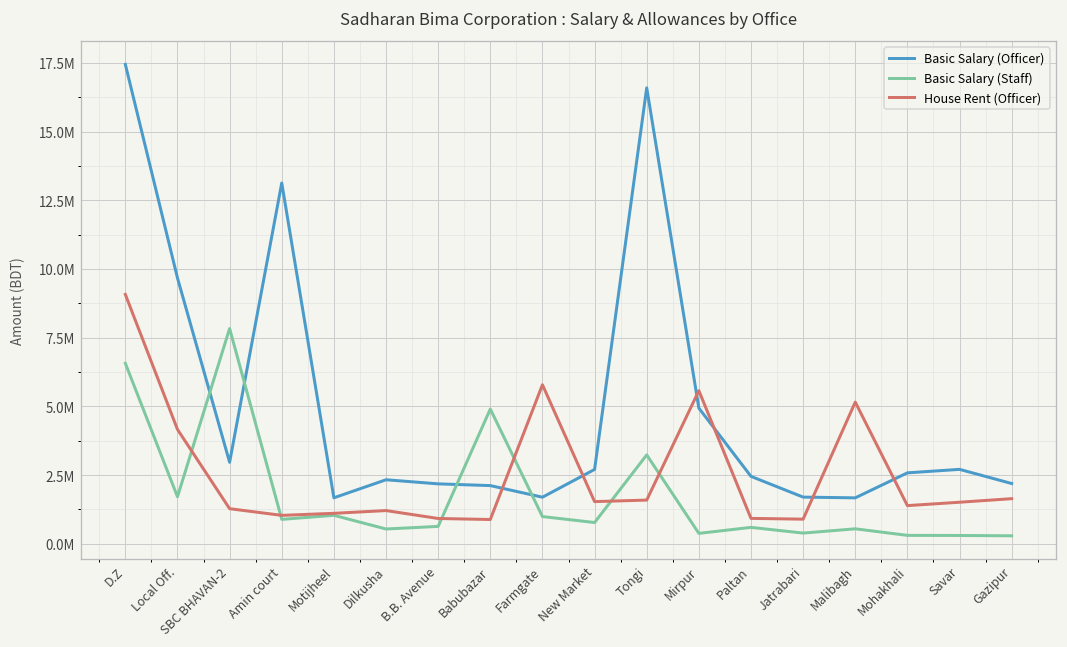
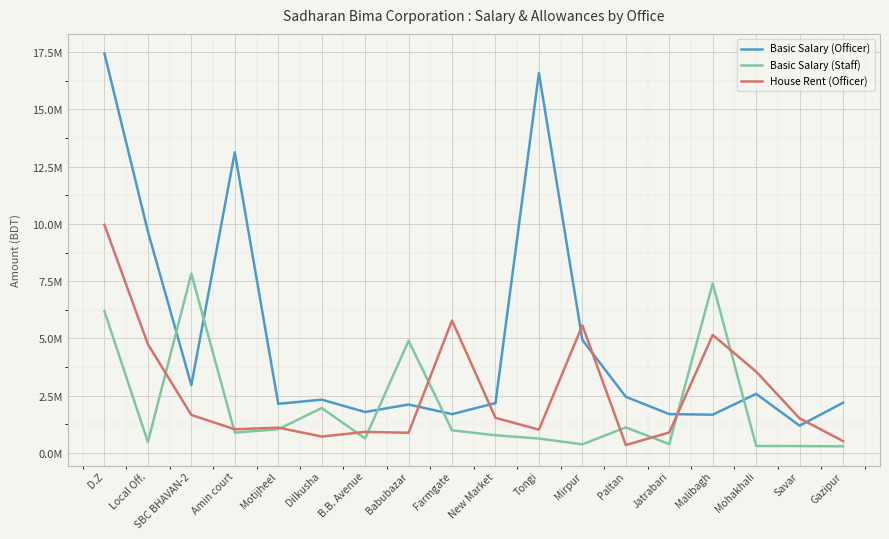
  {
    "Basic Salary (Officer)": {
      "D.Z": 17400000,
      "Local Off.": 9700000,
      "SBC BHAVAN-2": 3000000,
      "Amin court": 13100000,
-     "Motijheel": 1700000,
+     "Motijheel": 2100000,
      "Dilkusha": 2300000,
-     "B.B. Avenue": 2200000,
+     "B.B. Avenue": 1800000,
      "Babubazar": 2100000,
      "Farmgate": 1700000,
-     "New Market": 2700000,
+     "New Market": 2200000,
      "Tongi": 16600000,
      "Mirpur": 4900000,
      "Paltan": 2500000,
      "Jatrabari": 1700000,
      "Malibagh": 1700000,
      "Mohakhali": 2600000,
-     "Savar": 2700000,
+     "Savar": 1200000,
      "Gazipur": 2200000
    },
    "Basic Salary (Staff)": {
-     "D.Z": 6600000,
-     "Local Off.": 1700000,
+     "D.Z": 6200000,
+     "Local Off.": 500000,
      "SBC BHAVAN-2": 7800000,
      "Amin court": 900000,
-     "Dilkusha": 500000,
+     "Dilkusha": 2000000,
      "B.B. Avenue": 600000,
      "Babubazar": 4900000,
      "Farmgate": 1000000,
      "New Market": 800000,
-     "Tongi": 3200000,
+     "Tongi": 600000,
      "Mirpur": 400000,
-     "Paltan": 600000,
+     "Paltan": 1100000,
      "Jatrabari": 400000,
-     "Malibagh": 500000,
+     "Malibagh": 7400000,
      "Mohakhali": 300000,
      "Savar": 300000,
      "Gazipur": 300000
    },
    "House Rent (Officer)": {
-     "D.Z": 9100000,
-     "Local Off.": 4200000,
-     "SBC BHAVAN-2": 1300000,
+     "D.Z": 10000000,
+     "Local Off.": 4700000,
+     "SBC BHAVAN-2": 1700000,
      "Amin court": 1000000,
-     "Dilkusha": 1200000,
+     "Dilkusha": 700000,
      "B.B. Avenue": 900000,
      "Babubazar": 900000,
      "Farmgate": 5800000,
      "New Market": 1500000,
-     "Tongi": 1600000,
+     "Tongi": 1000000,
      "Mirpur": 5600000,
-     "Paltan": 900000,
+     "Paltan": 300000,
      "Jatrabari": 900000,
      "Malibagh": 5200000,
-     "Mohakhali": 1400000,
+     "Mohakhali": 3600000,
      "Savar": 1500000,
-     "Gazipur": 1600000
+     "Gazipur": 500000
    }
  }
